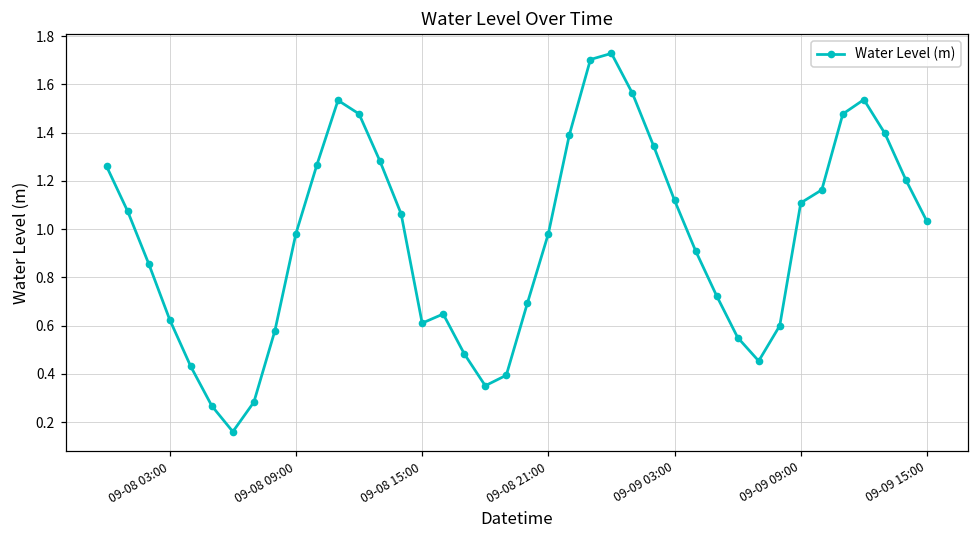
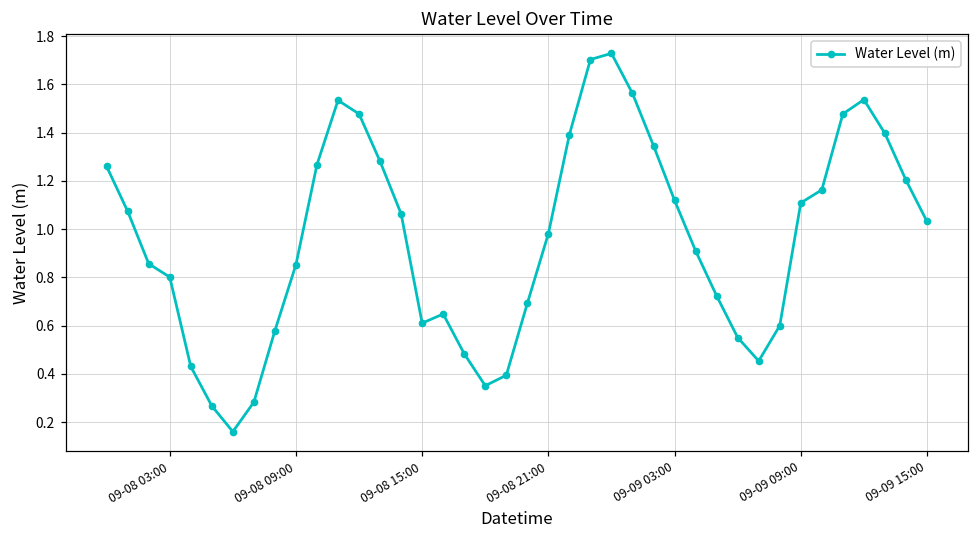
  {
-   "09-08 03:00": 0.62,
-   "09-08 09:00": 0.98,
+   "09-08 03:00": 0.80,
+   "09-08 09:00": 0.85,
    "09-08 15:00": 0.61,
    "09-08 21:00": 0.98,
    "09-09 03:00": 1.12,
    "09-09 09:00": 1.11,
    "09-09 15:00": 1.03
  }
